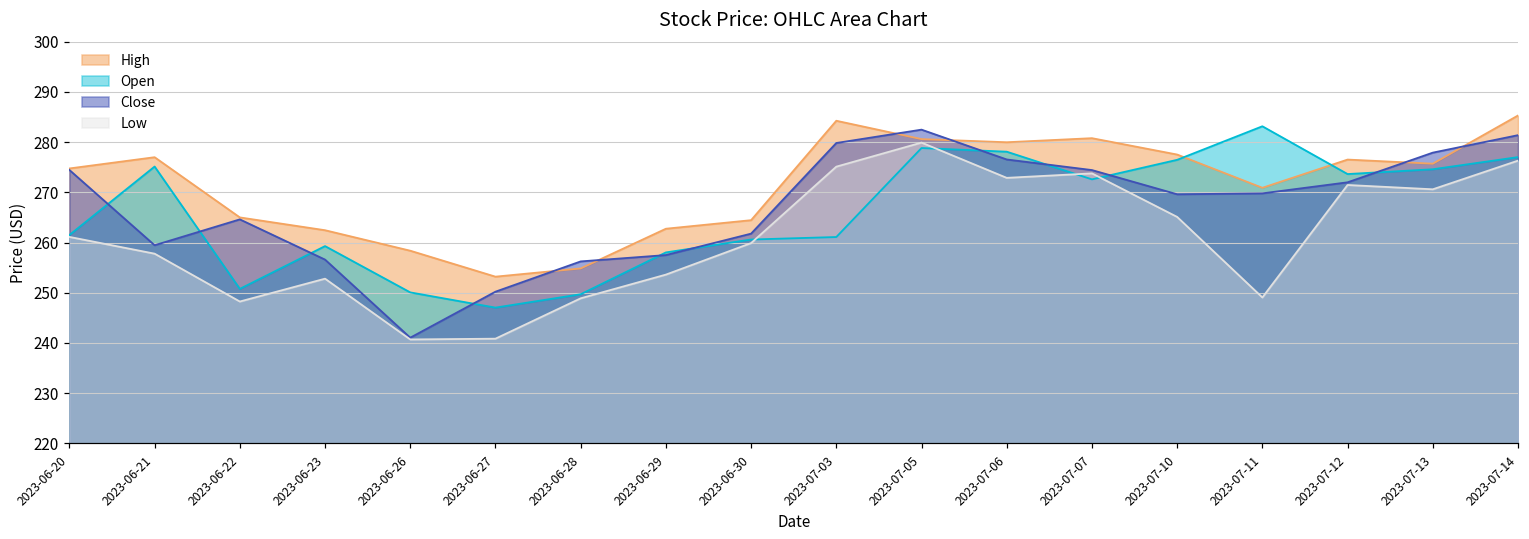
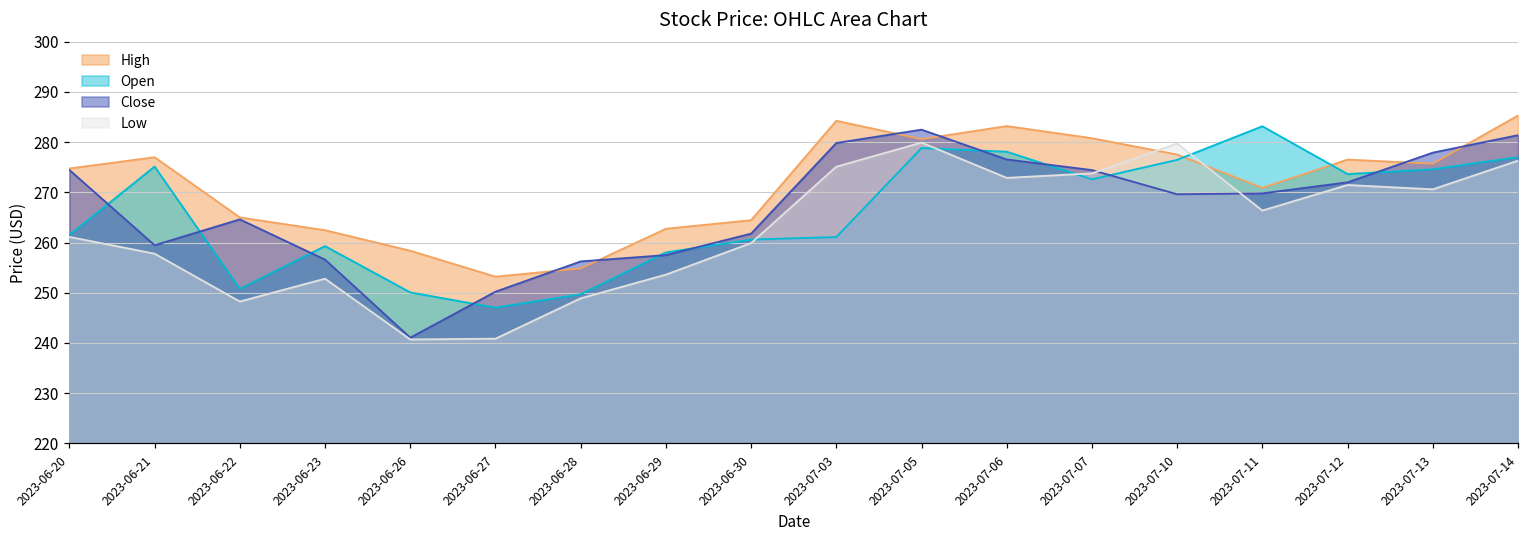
  {
    "High": {
      "2023-06-21": 277,
      "2023-06-23": 262,
      "2023-06-26": 258,
      "2023-06-27": 253,
      "2023-06-28": 255,
      "2023-06-29": 263,
      "2023-06-30": 264,
      "2023-07-03": 284,
      "2023-07-05": 281,
-     "2023-07-06": 280,
+     "2023-07-06": 283,
      "2023-07-07": 281,
      "2023-07-10": 278,
      "2023-07-11": 271,
      "2023-07-12": 277,
      "2023-07-13": 276,
      "2023-07-14": 285
    },
    "Open": {
      "2023-06-21": 275,
      "2023-06-22": 251,
      "2023-06-23": 259,
      "2023-06-26": 250,
      "2023-06-27": 247,
      "2023-06-28": 250,
      "2023-06-30": 261,
      "2023-07-03": 261,
      "2023-07-05": 279,
      "2023-07-06": 278,
      "2023-07-07": 273,
      "2023-07-10": 276,
      "2023-07-11": 283,
      "2023-07-12": 274,
      "2023-07-13": 275,
      "2023-07-14": 277
    },
    "Close": {
      "2023-06-21": 259,
      "2023-06-23": 257,
      "2023-06-27": 250,
      "2023-06-28": 256,
      "2023-06-30": 262,
      "2023-07-03": 280,
      "2023-07-05": 282,
      "2023-07-06": 277,
      "2023-07-07": 274,
      "2023-07-10": 270,
      "2023-07-11": 270,
      "2023-07-13": 278,
      "2023-07-14": 281
    },
    "Low": {
      "2023-06-21": 258,
      "2023-06-22": 248,
      "2023-06-23": 253,
      "2023-06-27": 241,
      "2023-06-28": 249,
      "2023-06-29": 254,
      "2023-06-30": 260,
      "2023-07-03": 275,
      "2023-07-05": 280,
      "2023-07-06": 273,
      "2023-07-07": 274,
-     "2023-07-10": 265,
-     "2023-07-11": 249,
+     "2023-07-10": 280,
+     "2023-07-11": 266,
      "2023-07-13": 271,
      "2023-07-14": 276
    }
  }
